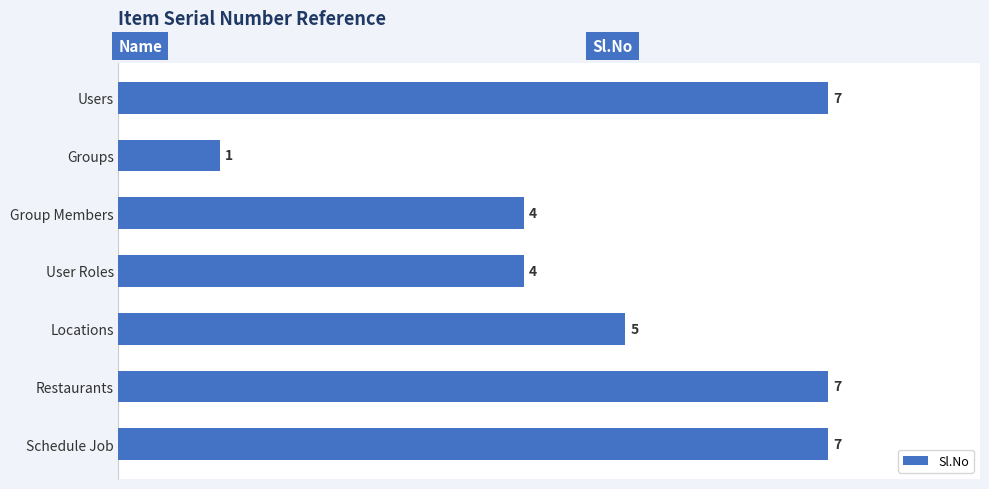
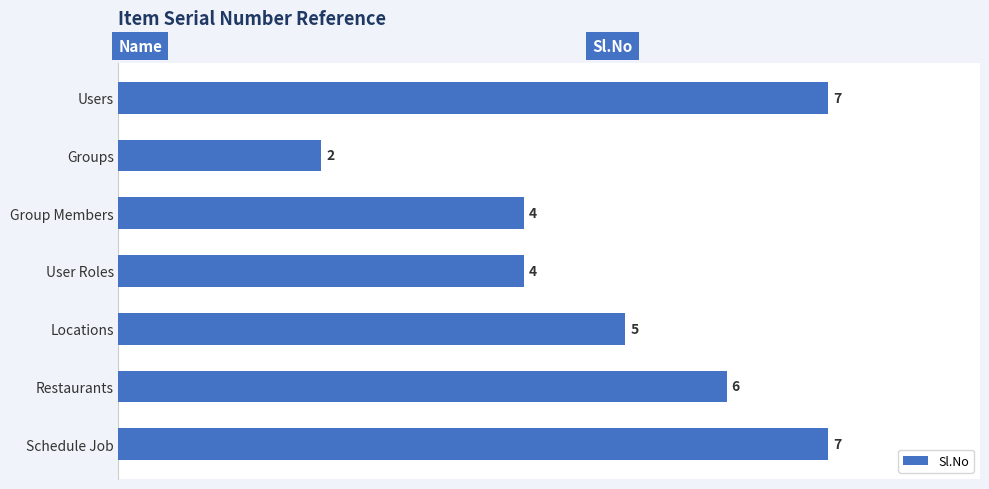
  {
    "Users": 7,
-   "Groups": 1,
+   "Groups": 2,
    "Group Members": 4,
    "User Roles": 4,
    "Locations": 5,
-   "Restaurants": 7,
+   "Restaurants": 6,
    "Schedule Job": 7
  }
